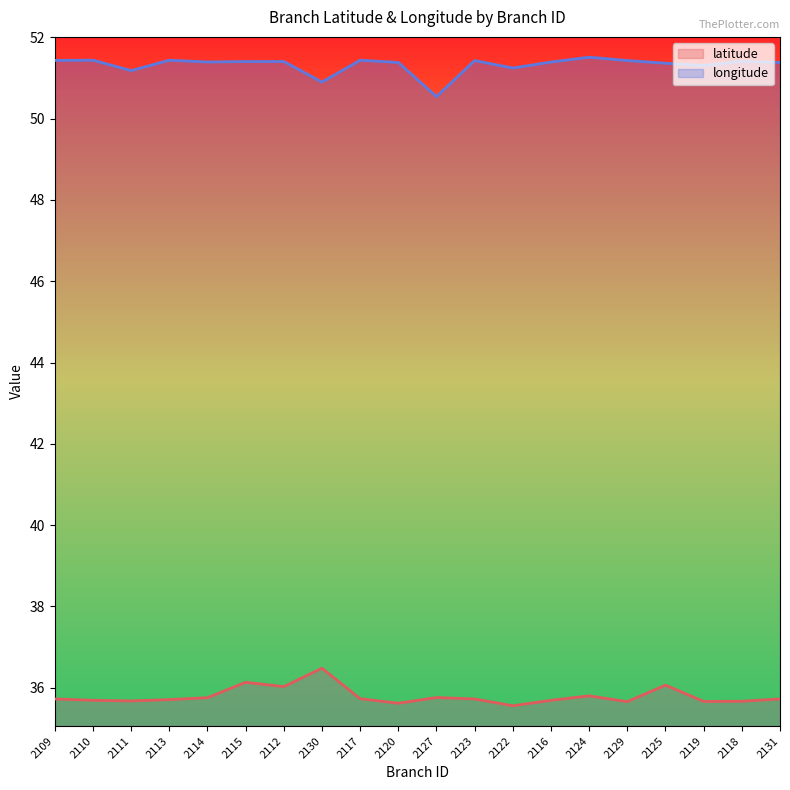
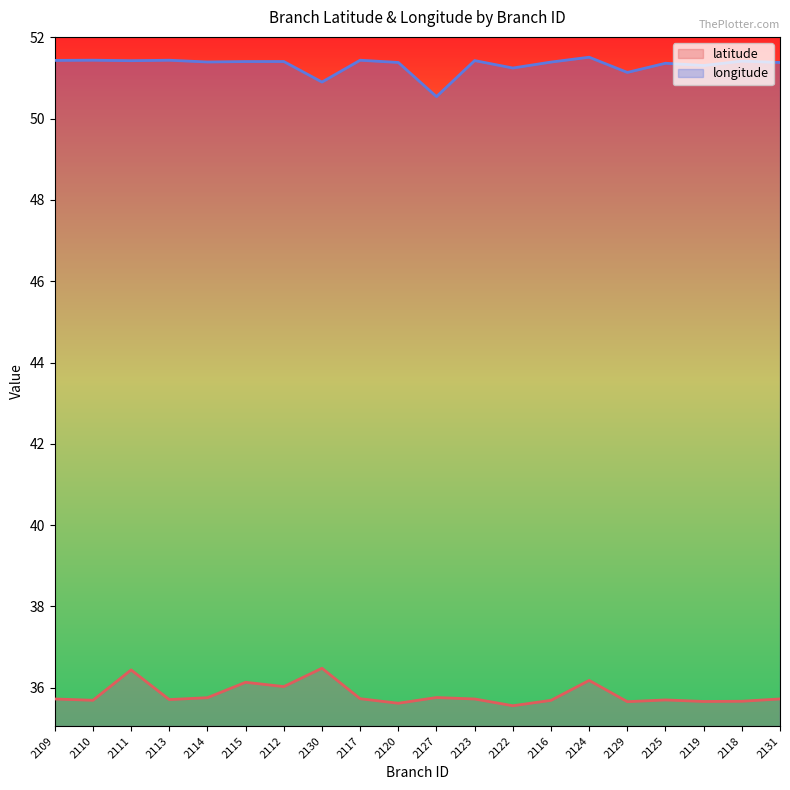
  {
    "latitude": {
      "2109": 35.7,
      "2110": 35.7,
-     "2111": 35.7,
+     "2111": 36.4,
      "2113": 35.7,
      "2114": 35.8,
      "2115": 36.1,
      "2112": 36.0,
      "2130": 36.5,
      "2117": 35.7,
      "2120": 35.6,
      "2127": 35.8,
      "2123": 35.7,
      "2122": 35.6,
      "2116": 35.7,
-     "2124": 35.8,
+     "2124": 36.2,
      "2129": 35.7,
-     "2125": 36.1,
+     "2125": 35.7,
      "2119": 35.7,
      "2118": 35.7,
      "2131": 35.7
    },
    "longitude": {
      "2109": 51.4,
      "2110": 51.4,
-     "2111": 51.2,
+     "2111": 51.4,
      "2113": 51.4,
      "2114": 51.4,
      "2115": 51.4,
      "2112": 51.4,
      "2130": 50.9,
      "2117": 51.4,
      "2120": 51.4,
      "2127": 50.5,
      "2123": 51.4,
      "2122": 51.2,
      "2116": 51.4,
      "2124": 51.5,
-     "2129": 51.4,
+     "2129": 51.1,
      "2125": 51.4,
      "2131": 51.4
    }
  }
